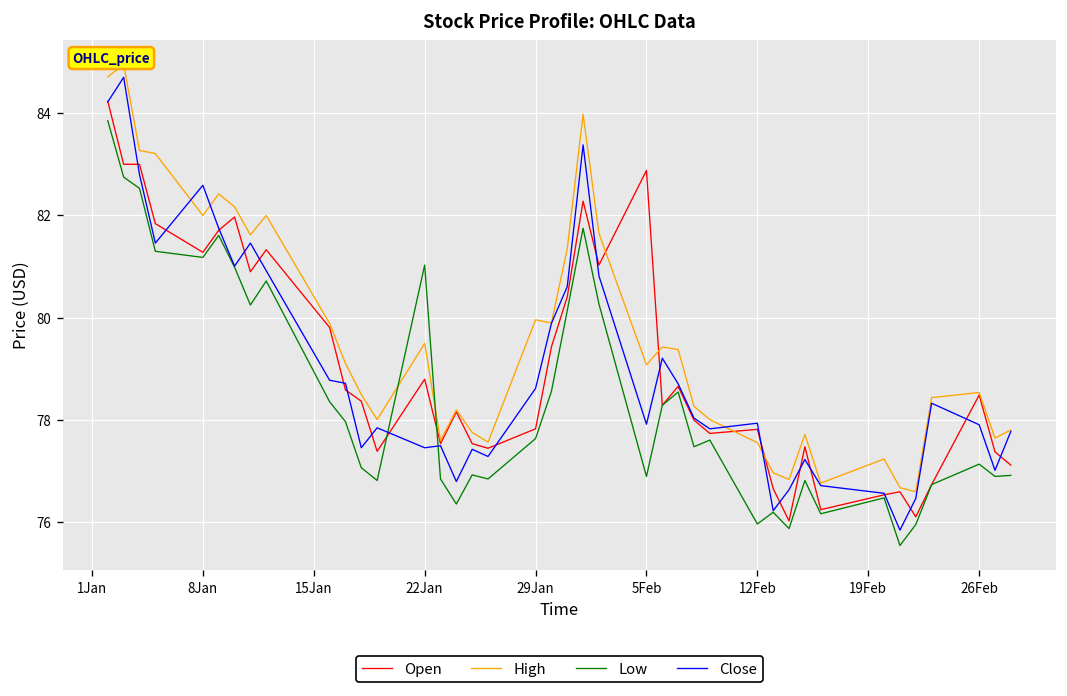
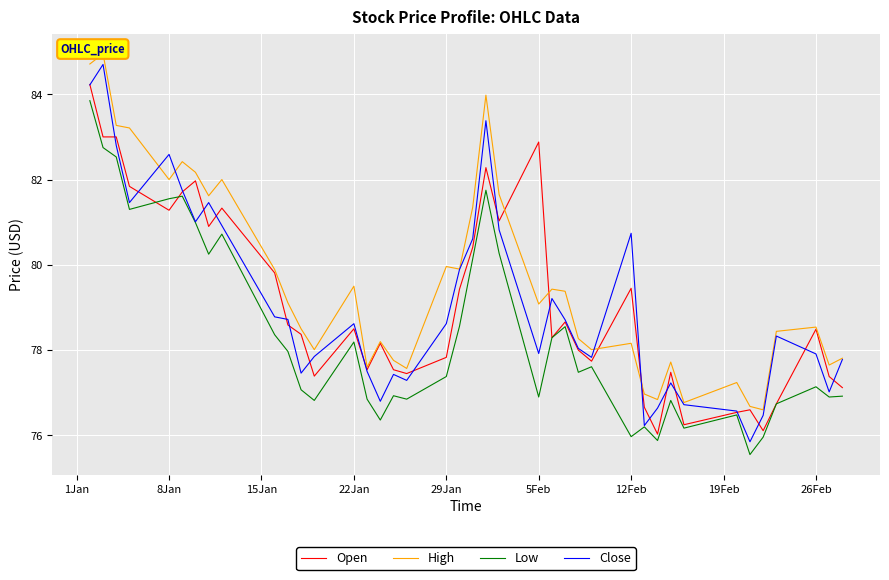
  {
    "Open": {
      "8Jan": 81.3,
-     "22Jan": 78.8,
+     "22Jan": 78.5,
      "29Jan": 77.8,
      "5Feb": 82.9,
-     "12Feb": 77.8
+     "12Feb": 79.5
    },
    "High": {
      "8Jan": 82.0,
      "22Jan": 79.5,
      "29Jan": 80.0,
      "5Feb": 79.1,
-     "12Feb": 77.6
+     "12Feb": 78.2
    },
    "Low": {
-     "8Jan": 81.2,
-     "22Jan": 81.0,
-     "29Jan": 77.6,
+     "8Jan": 81.6,
+     "22Jan": 78.2,
+     "29Jan": 77.4,
      "5Feb": 76.9,
      "12Feb": 76.0,
      "26Feb": 77.1
    },
    "Close": {
      "8Jan": 82.6,
-     "22Jan": 77.5,
+     "22Jan": 78.6,
      "29Jan": 78.6,
      "5Feb": 77.9,
-     "12Feb": 77.9,
+     "12Feb": 80.7,
      "26Feb": 77.9
    }
  }
